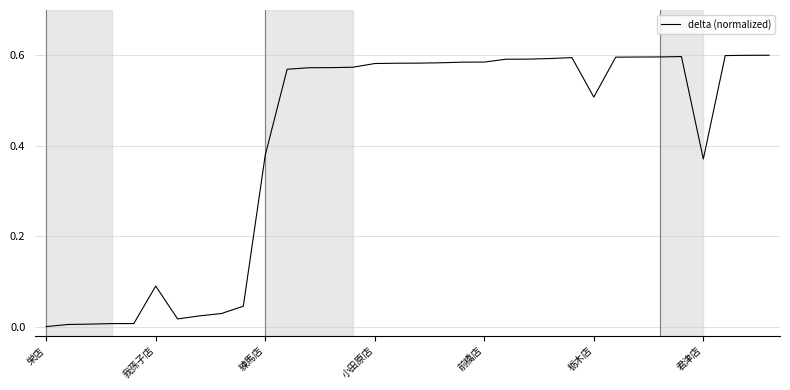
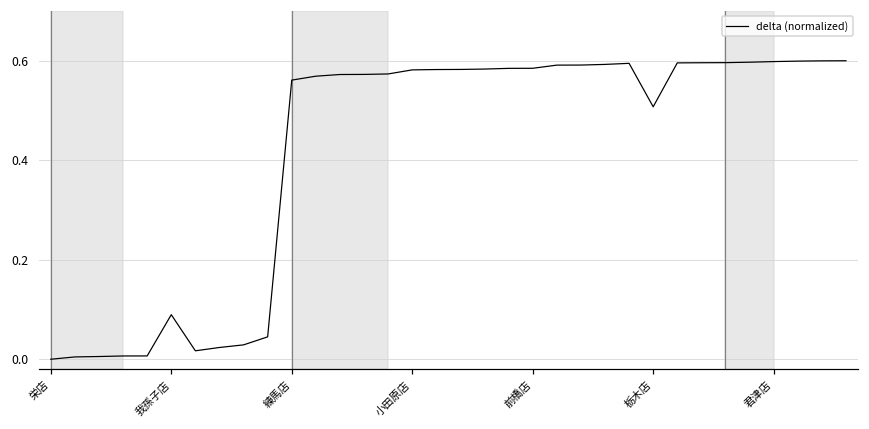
  {
    "栄店": 0.00,
    "我孫子店": 0.09,
-   "練馬店": 0.38,
+   "練馬店": 0.56,
    "小田原店": 0.58,
    "前橋店": 0.58,
    "栃木店": 0.51,
-   "君津店": 0.37
+   "君津店": 0.60
  }
